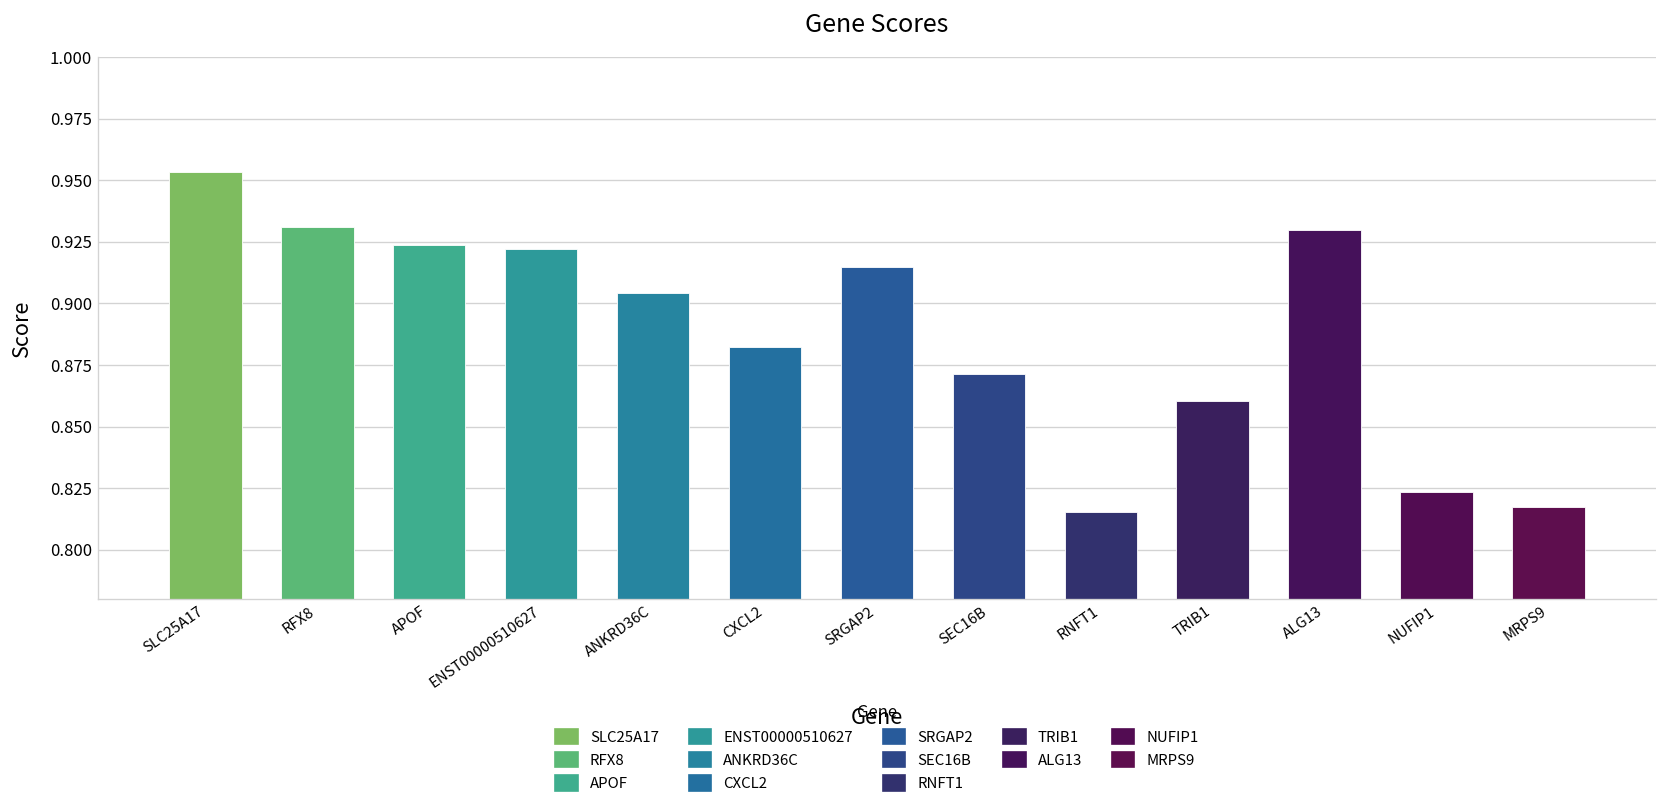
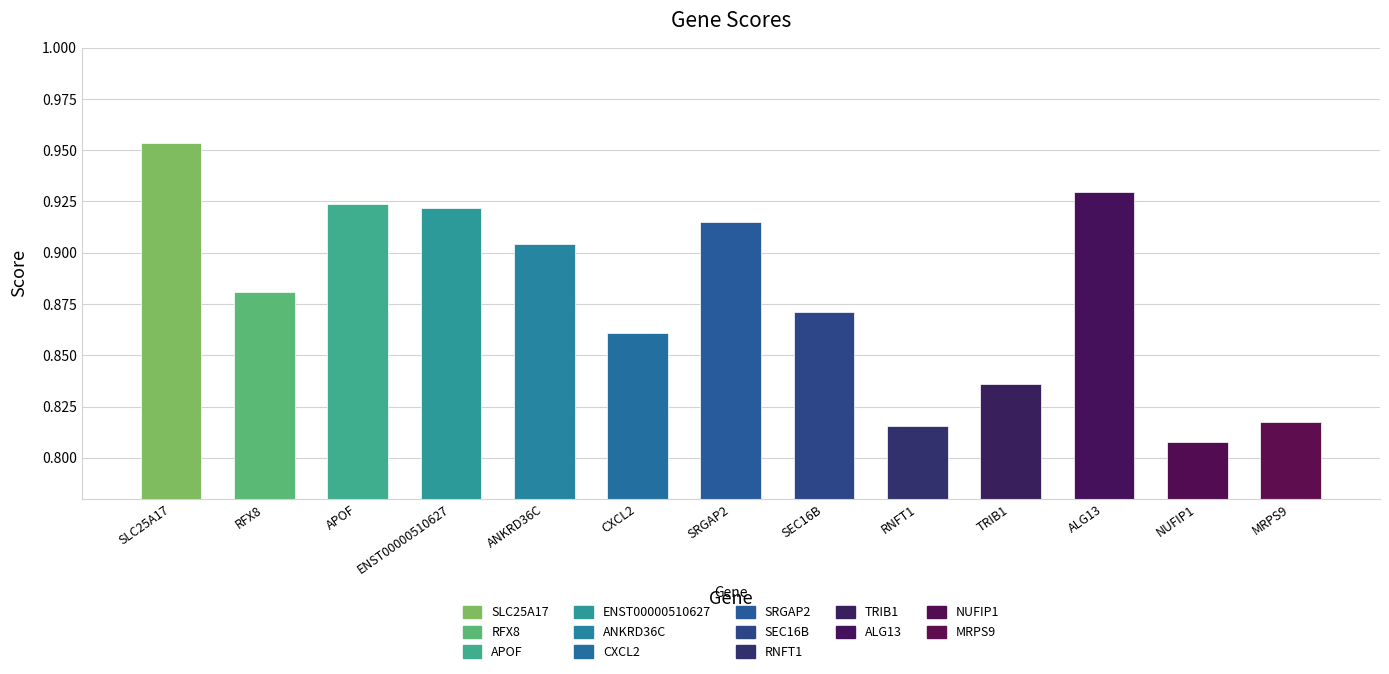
  {
    "SLC25A17": 0.953,
-   "RFX8": 0.931,
+   "RFX8": 0.881,
    "APOF": 0.924,
    "ENST00000510627": 0.922,
    "ANKRD36C": 0.904,
-   "CXCL2": 0.882,
+   "CXCL2": 0.861,
    "SRGAP2": 0.915,
    "SEC16B": 0.871,
    "RNFT1": 0.815,
-   "TRIB1": 0.860,
+   "TRIB1": 0.836,
    "ALG13": 0.930,
-   "NUFIP1": 0.823,
+   "NUFIP1": 0.808,
    "MRPS9": 0.817
  }
